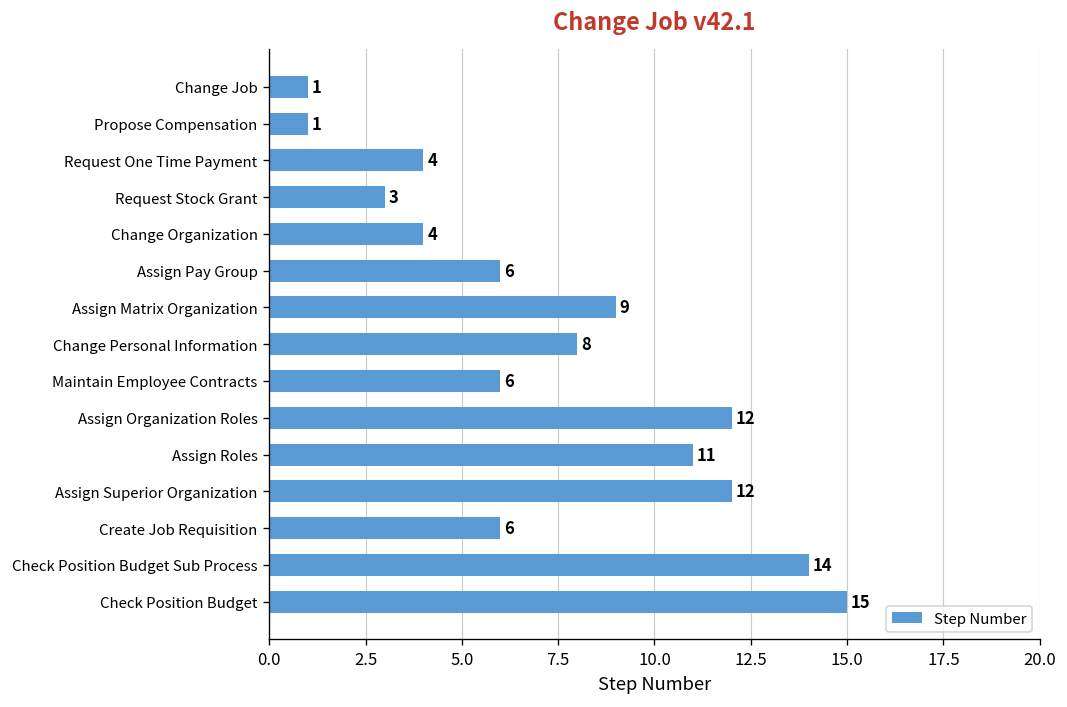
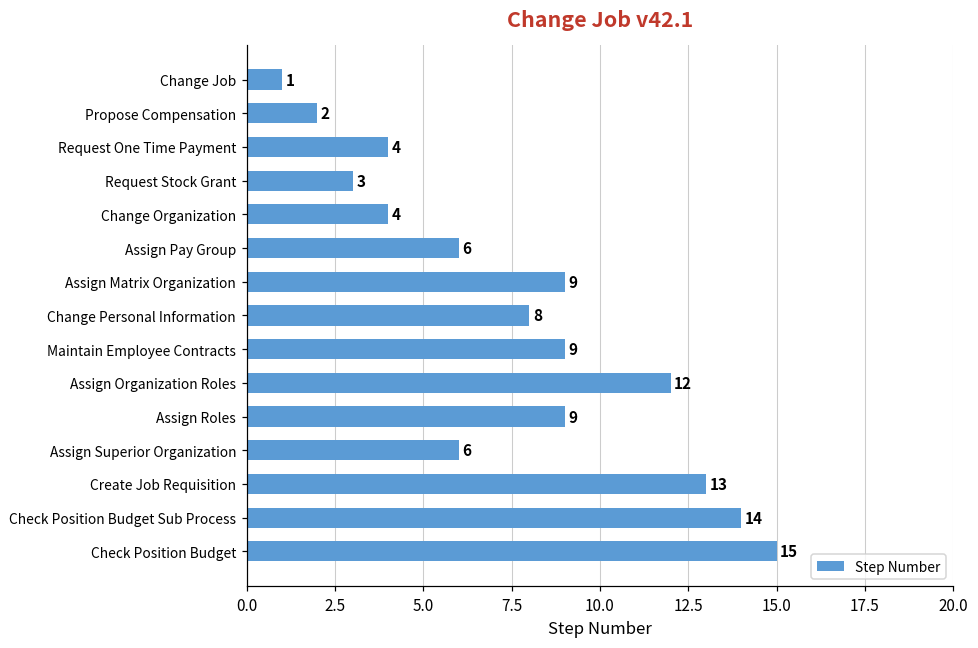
  {
    "Change Job": 1,
-   "Propose Compensation": 1,
+   "Propose Compensation": 2,
    "Request One Time Payment": 4,
    "Request Stock Grant": 3,
    "Change Organization": 4,
    "Assign Pay Group": 6,
    "Assign Matrix Organization": 9,
    "Change Personal Information": 8,
-   "Maintain Employee Contracts": 6,
+   "Maintain Employee Contracts": 9,
    "Assign Organization Roles": 12,
-   "Assign Roles": 11,
-   "Assign Superior Organization": 12,
-   "Create Job Requisition": 6,
+   "Assign Roles": 9,
+   "Assign Superior Organization": 6,
+   "Create Job Requisition": 13,
    "Check Position Budget Sub Process": 14,
    "Check Position Budget": 15
  }
